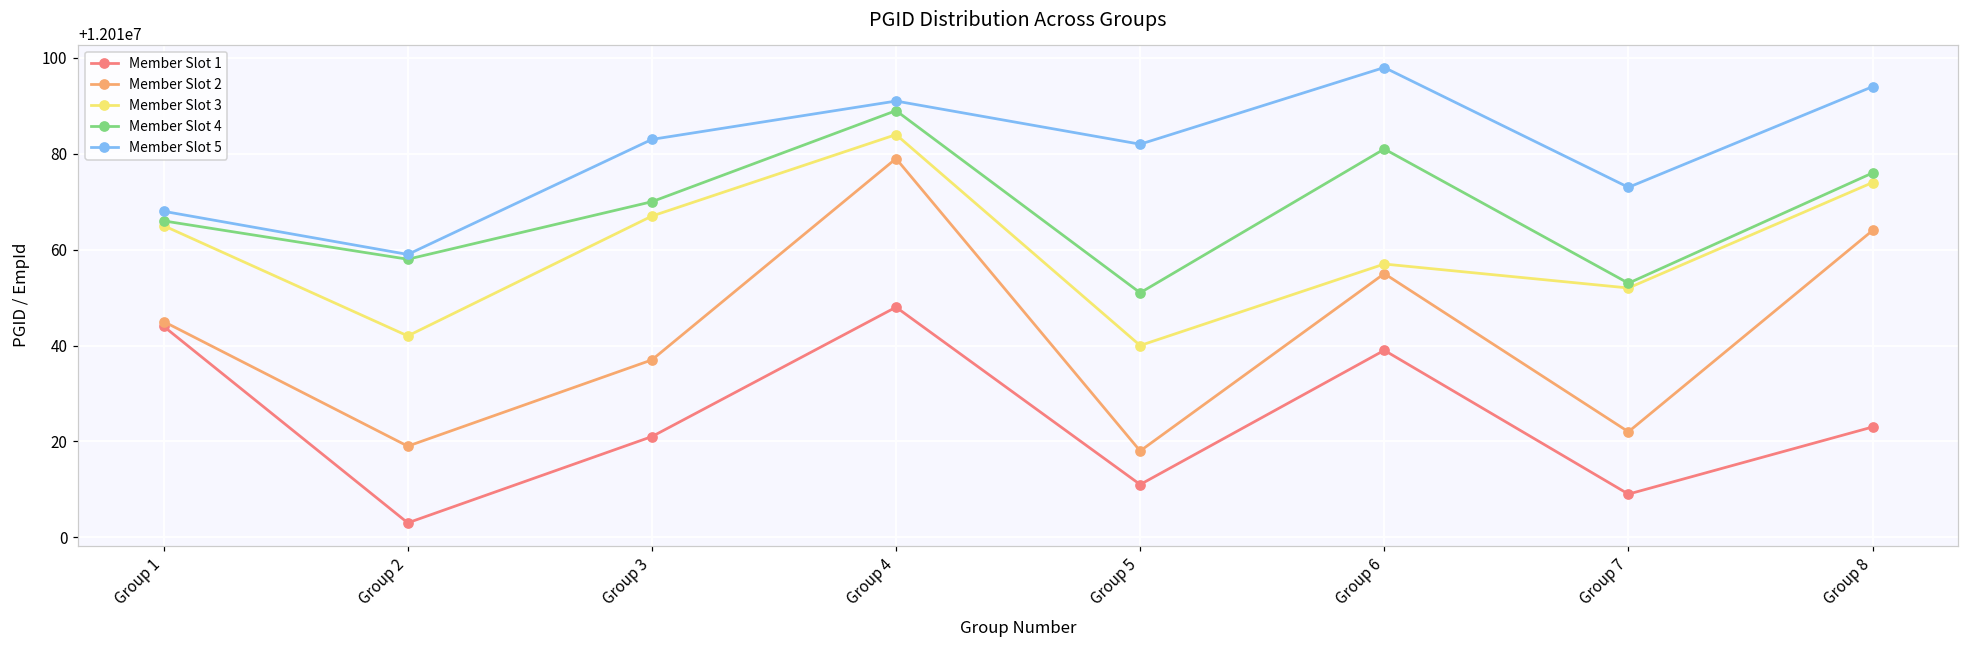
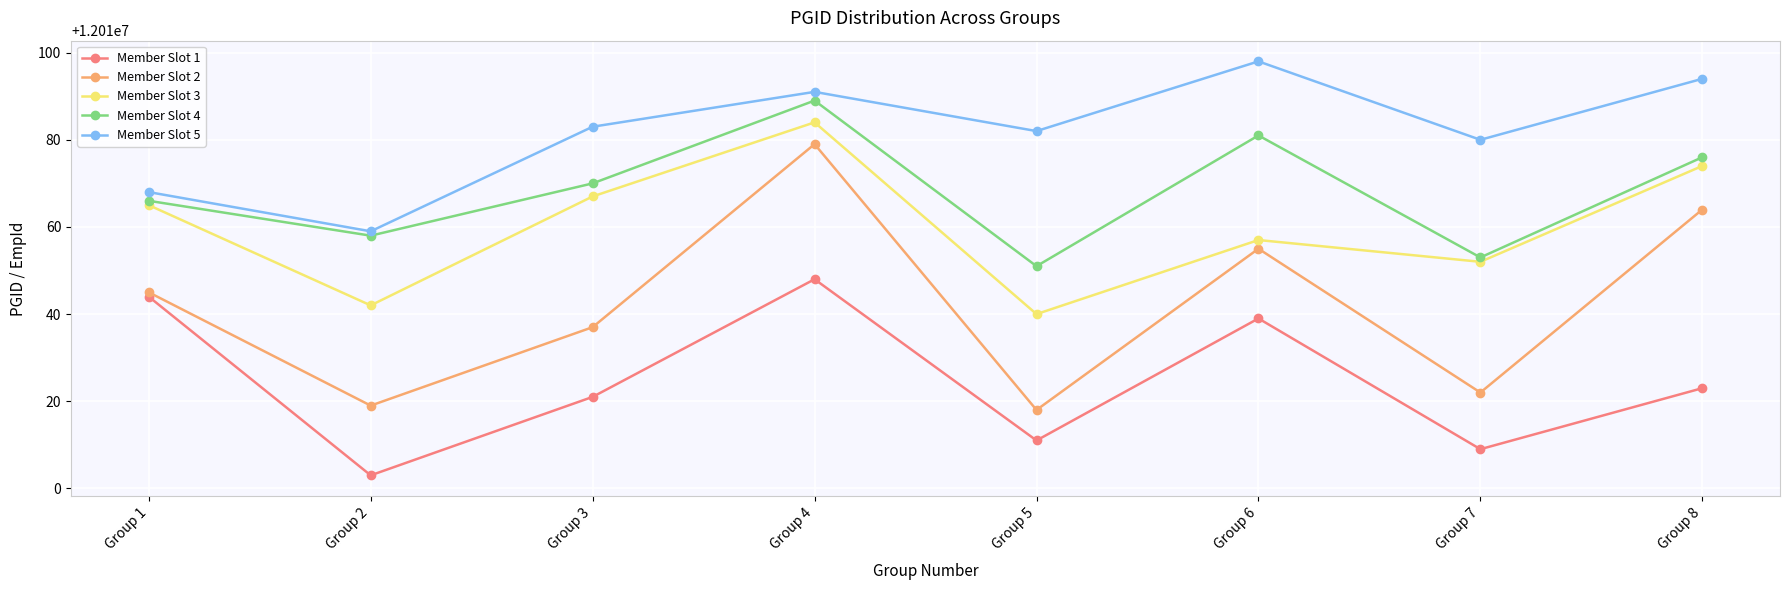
  {
    "Member Slot 3": {
      "Group 1": 12010065,
      "Group 2": 12010042,
      "Group 3": 12010067,
      "Group 4": 12010084,
      "Group 5": 12010040,
      "Group 6": 12010057,
      "Group 7": 12010052,
      "Group 8": 12010074
    },
    "Member Slot 4": {
      "Group 1": 12010066,
      "Group 2": 12010058,
      "Group 3": 12010070,
      "Group 4": 12010089,
      "Group 5": 12010051,
      "Group 6": 12010081,
      "Group 7": 12010053,
      "Group 8": 12010076
    },
    "Member Slot 5": {
      "Group 1": 12010068,
      "Group 2": 12010059,
      "Group 3": 12010083,
      "Group 4": 12010091,
      "Group 5": 12010082,
      "Group 6": 12010098,
-     "Group 7": 12010073,
+     "Group 7": 12010080,
      "Group 8": 12010094
    }
  }
